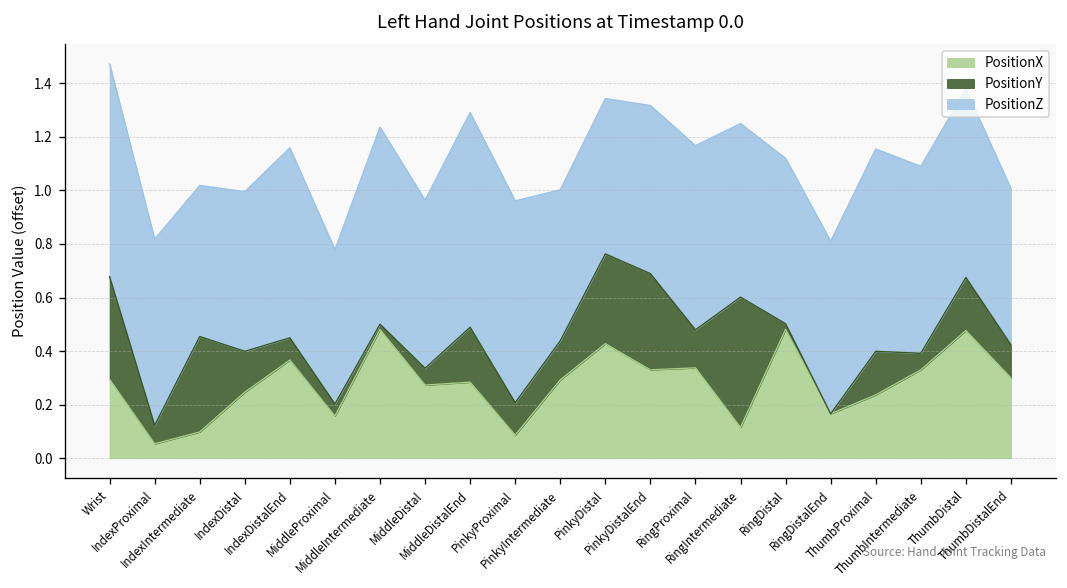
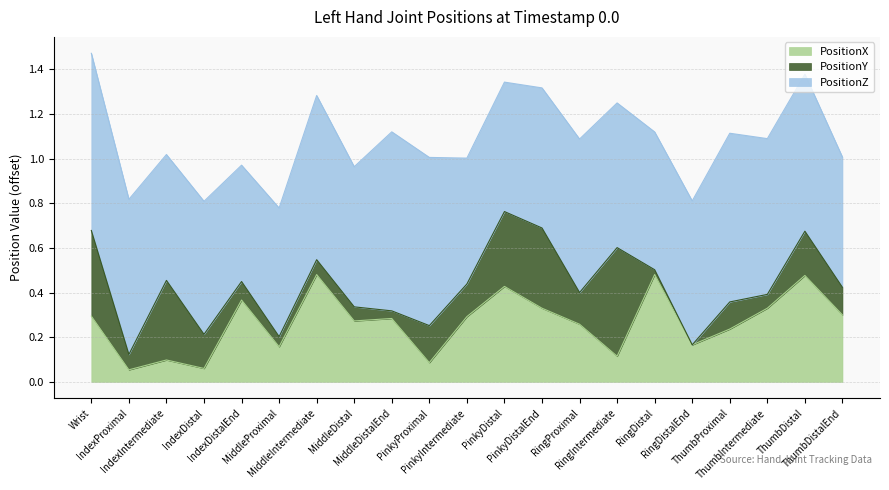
  {
    "PositionX": {
      "Wrist": 0.29,
      "IndexProximal": 0.05,
      "IndexIntermediate": 0.10,
-     "IndexDistal": 0.25,
+     "IndexDistal": 0.06,
      "IndexDistalEnd": 0.37,
      "MiddleProximal": 0.16,
      "MiddleIntermediate": 0.48,
      "MiddleDistal": 0.27,
      "MiddleDistalEnd": 0.28,
      "PinkyProximal": 0.09,
      "PinkyIntermediate": 0.29,
      "PinkyDistal": 0.43,
      "PinkyDistalEnd": 0.33,
-     "RingProximal": 0.34,
+     "RingProximal": 0.26,
      "RingIntermediate": 0.11,
      "RingDistal": 0.48,
      "ThumbProximal": 0.24,
      "ThumbIntermediate": 0.33,
      "ThumbDistal": 0.48,
      "ThumbDistalEnd": 0.30
    },
    "PositionY": {
      "Wrist": 0.38,
      "IndexProximal": 0.07,
      "IndexIntermediate": 0.36,
      "IndexDistal": 0.15,
      "IndexDistalEnd": 0.08,
      "MiddleProximal": 0.05,
-     "MiddleIntermediate": 0.02,
+     "MiddleIntermediate": 0.07,
      "MiddleDistal": 0.06,
-     "MiddleDistalEnd": 0.21,
-     "PinkyProximal": 0.12,
+     "MiddleDistalEnd": 0.03,
+     "PinkyProximal": 0.17,
      "PinkyIntermediate": 0.15,
      "PinkyDistal": 0.34,
      "PinkyDistalEnd": 0.36,
      "RingProximal": 0.14,
      "RingIntermediate": 0.49,
      "RingDistal": 0.02,
-     "ThumbProximal": 0.16,
+     "ThumbProximal": 0.12,
      "ThumbIntermediate": 0.06,
      "ThumbDistal": 0.20,
      "ThumbDistalEnd": 0.12
    },
    "PositionZ": {
      "Wrist": 0.79,
      "IndexProximal": 0.70,
      "IndexIntermediate": 0.56,
      "IndexDistal": 0.60,
-     "IndexDistalEnd": 0.71,
+     "IndexDistalEnd": 0.52,
      "MiddleProximal": 0.58,
      "MiddleIntermediate": 0.74,
      "MiddleDistal": 0.63,
      "MiddleDistalEnd": 0.80,
      "PinkyProximal": 0.75,
      "PinkyIntermediate": 0.56,
      "PinkyDistal": 0.58,
      "PinkyDistalEnd": 0.63,
      "RingProximal": 0.69,
      "RingIntermediate": 0.65,
      "RingDistal": 0.62,
      "RingDistalEnd": 0.65,
      "ThumbProximal": 0.76,
      "ThumbIntermediate": 0.70,
      "ThumbDistalEnd": 0.58
    }
  }
